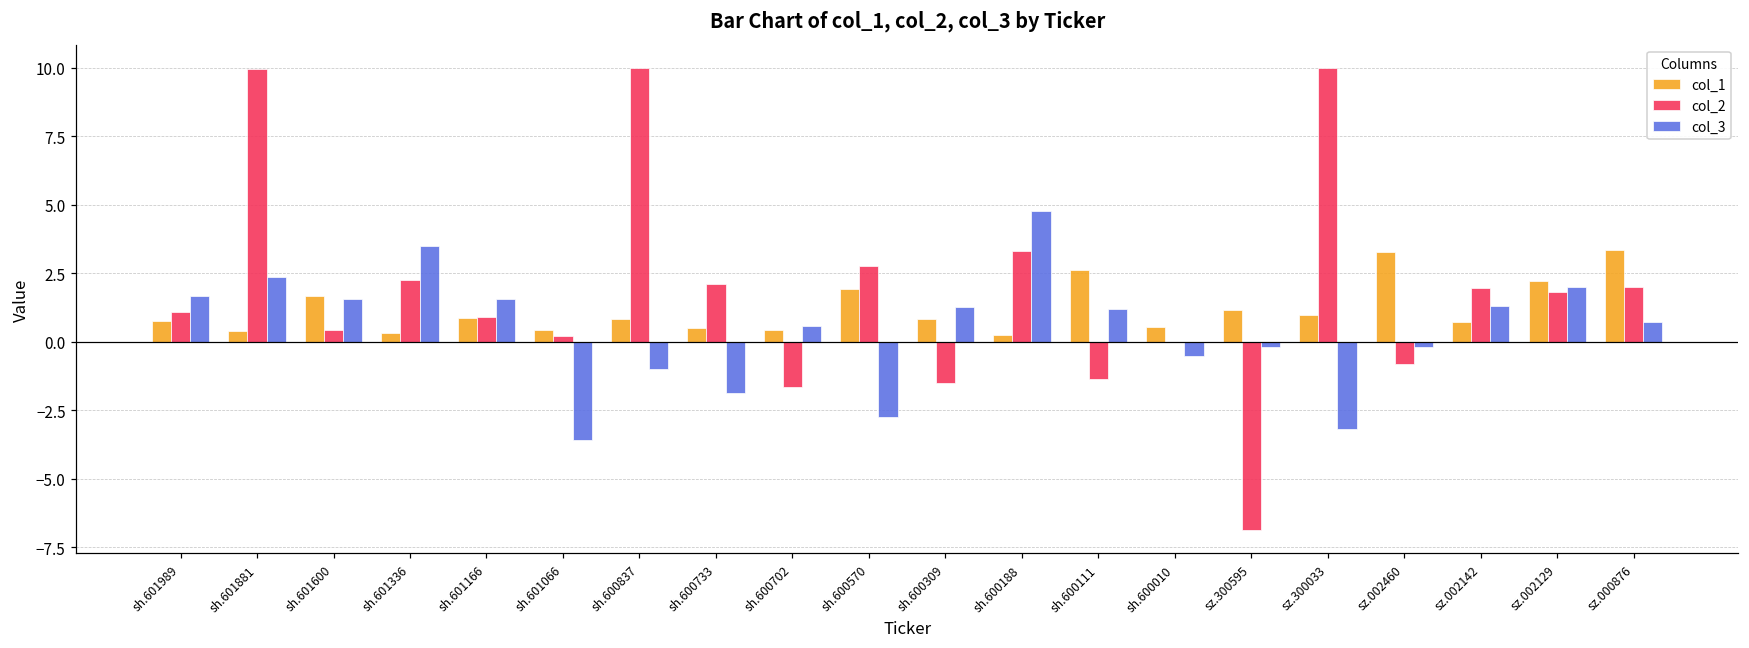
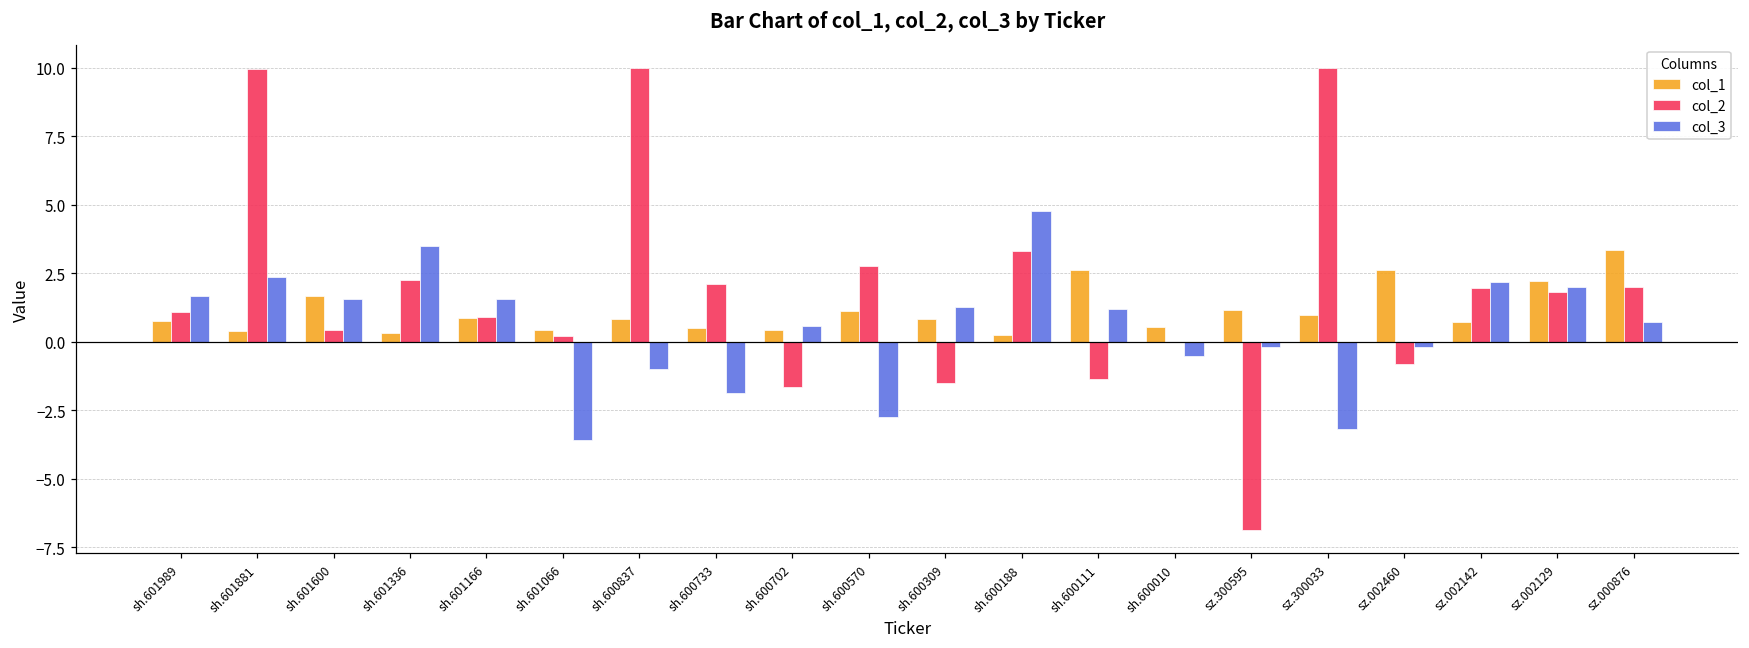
  {
    "col_1": {
      "sh.601989": 0.8,
      "sh.601881": 0.4,
      "sh.601600": 1.7,
      "sh.601336": 0.3,
      "sh.601166": 0.9,
      "sh.601066": 0.4,
      "sh.600837": 0.8,
      "sh.600733": 0.5,
      "sh.600702": 0.4,
-     "sh.600570": 1.9,
+     "sh.600570": 1.1,
      "sh.600309": 0.8,
      "sh.600188": 0.3,
      "sh.600111": 2.6,
      "sh.600010": 0.5,
      "sz.300595": 1.2,
      "sz.300033": 1.0,
-     "sz.002460": 3.3,
+     "sz.002460": 2.6,
      "sz.002142": 0.7,
      "sz.002129": 2.2,
      "sz.000876": 3.4
    },
    "col_2": {
      "sh.601989": 1.1,
      "sh.601881": 10.0,
      "sh.601600": 0.4,
      "sh.601336": 2.3,
      "sh.601166": 0.9,
      "sh.601066": 0.2,
      "sh.600837": 10.0,
      "sh.600733": 2.1,
      "sh.600702": -1.6,
      "sh.600570": 2.8,
      "sh.600309": -1.5,
      "sh.600188": 3.3,
      "sh.600111": -1.4,
      "sh.600010": 0.0,
      "sz.300595": -6.9,
      "sz.300033": 10.0,
      "sz.002460": -0.8,
      "sz.002142": 2.0,
      "sz.002129": 1.8,
      "sz.000876": 2.0
    },
    "col_3": {
      "sh.601989": 1.7,
      "sh.601881": 2.4,
      "sh.601600": 1.6,
      "sh.601336": 3.5,
      "sh.601166": 1.6,
      "sh.601066": -3.6,
      "sh.600837": -1.0,
      "sh.600733": -1.9,
      "sh.600702": 0.6,
      "sh.600570": -2.7,
      "sh.600309": 1.3,
      "sh.600188": 4.8,
      "sh.600111": 1.2,
      "sh.600010": -0.5,
      "sz.300595": -0.2,
      "sz.300033": -3.2,
      "sz.002460": -0.2,
-     "sz.002142": 1.3,
+     "sz.002142": 2.2,
      "sz.002129": 2.0,
      "sz.000876": 0.7
    }
  }
